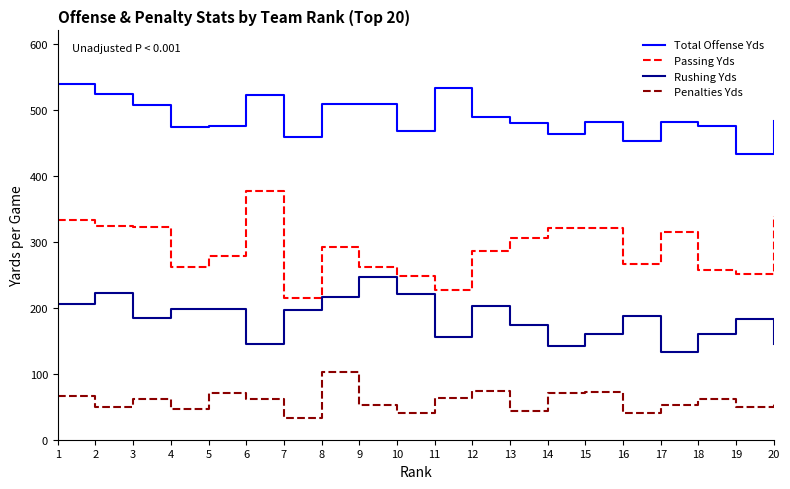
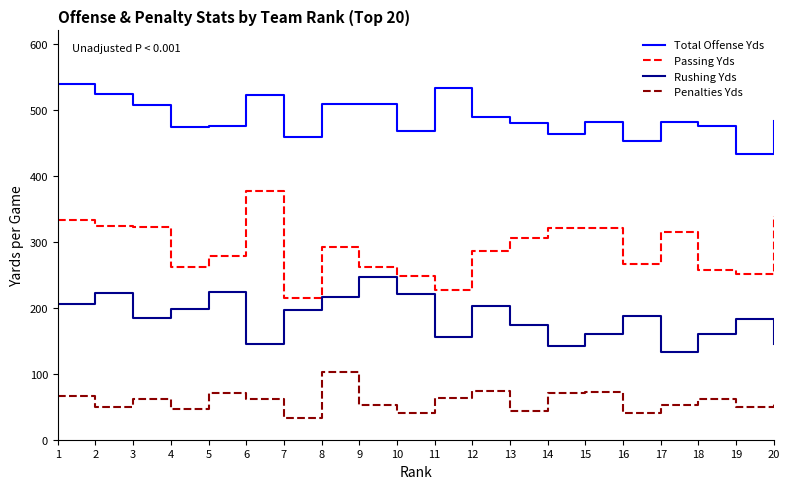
  {
    "Total Offense Yds": {
      "1": 540,
      "2": 520,
      "3": 510,
      "4": 470,
      "5": 480,
      "6": 520,
      "7": 460,
      "8": 510,
      "9": 510,
      "10": 470,
      "11": 530,
      "12": 490,
      "13": 480,
      "14": 460,
      "15": 480,
      "16": 450,
      "17": 480,
      "18": 480,
      "19": 430,
      "20": 480
    },
    "Passing Yds": {
      "1": 330,
      "2": 320,
      "3": 320,
      "4": 260,
      "5": 280,
      "6": 380,
      "7": 210,
      "8": 290,
      "9": 260,
      "10": 250,
      "11": 230,
      "12": 290,
      "13": 310,
      "14": 320,
      "15": 320,
      "16": 270,
      "17": 310,
      "18": 260,
      "19": 250,
      "20": 340
    },
    "Rushing Yds": {
      "1": 210,
      "2": 220,
      "3": 180,
      "4": 200,
-     "5": 200,
+     "5": 220,
      "6": 150,
      "7": 200,
      "8": 220,
      "9": 250,
      "10": 220,
      "11": 150,
      "12": 200,
      "13": 170,
      "14": 140,
      "15": 160,
      "16": 190,
      "17": 130,
      "18": 160,
      "19": 180,
      "20": 140
    },
    "Penalties Yds": {
      "1": 70,
      "2": 50,
      "3": 60,
      "4": 50,
      "5": 70,
      "6": 60,
      "7": 30,
      "8": 100,
      "9": 50,
      "10": 40,
      "11": 60,
      "12": 70,
      "13": 40,
      "14": 70,
      "15": 70,
      "16": 40,
      "17": 50,
      "18": 60,
      "19": 50,
      "20": 60
    }
  }
